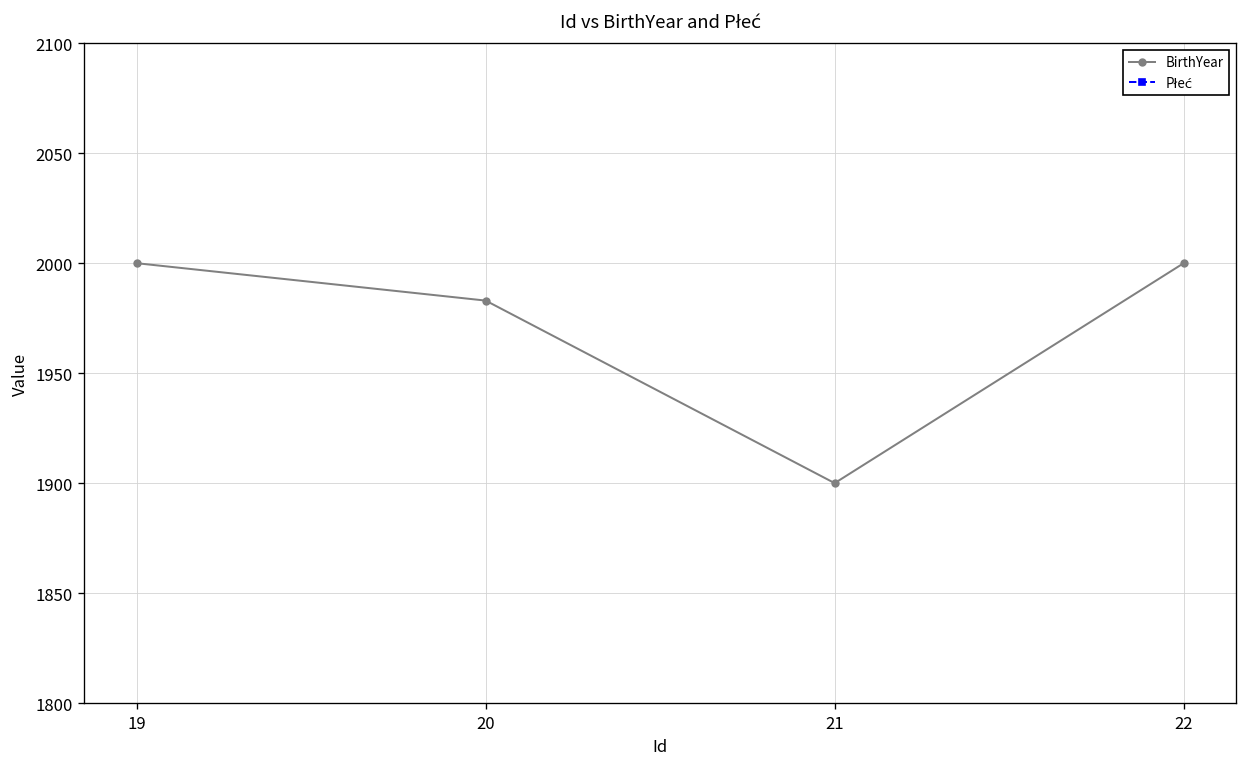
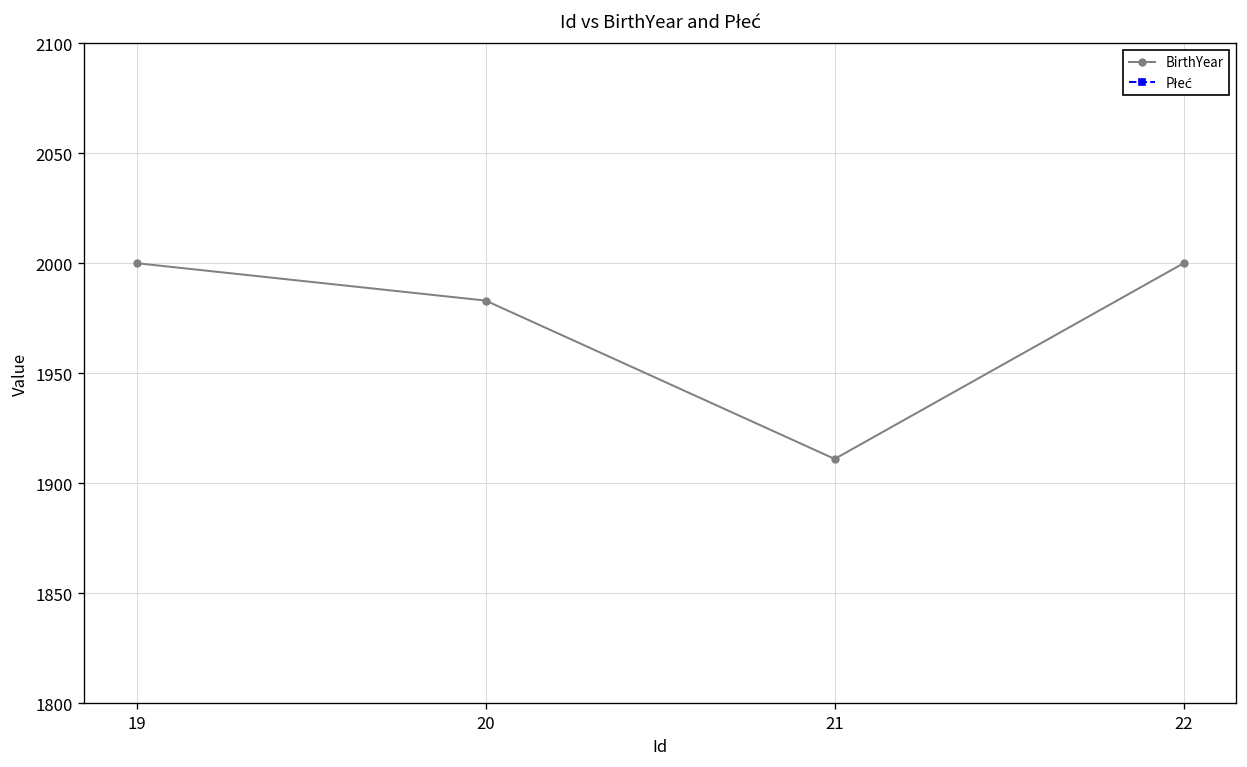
  {
    "BirthYear": {
      "19": 2000,
      "20": 1983,
-     "21": 1900,
+     "21": 1911,
      "22": 2000
    }
  }
